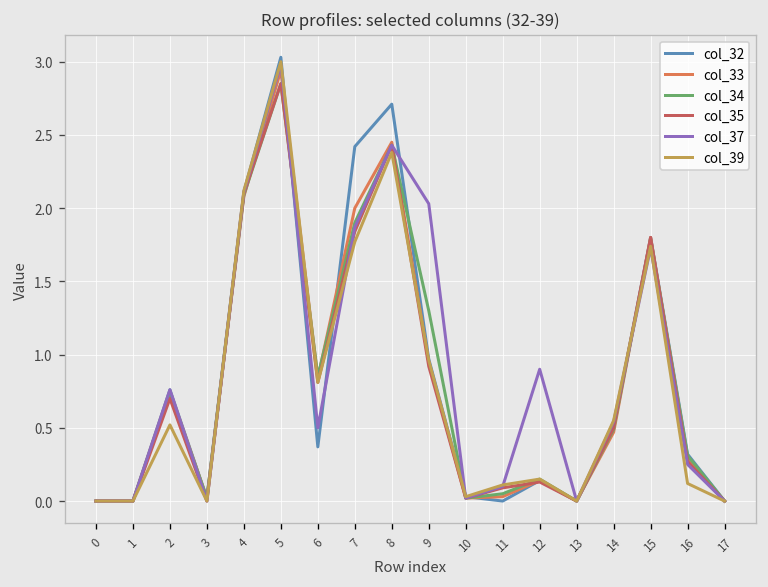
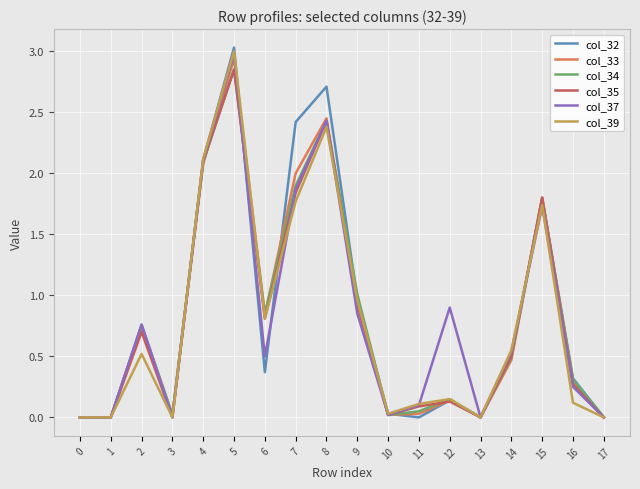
  {
    "col_32": {
      "5": 3.03,
      "6": 0.37,
      "7": 2.42,
      "8": 2.71,
      "11": 0.00
    },
    "col_34": {
      "7": 1.90,
-     "9": 1.30
+     "9": 1.01
    },
    "col_37": {
      "6": 0.50,
      "7": 1.87,
-     "9": 2.03,
+     "9": 0.85,
      "12": 0.90
    }
  }
